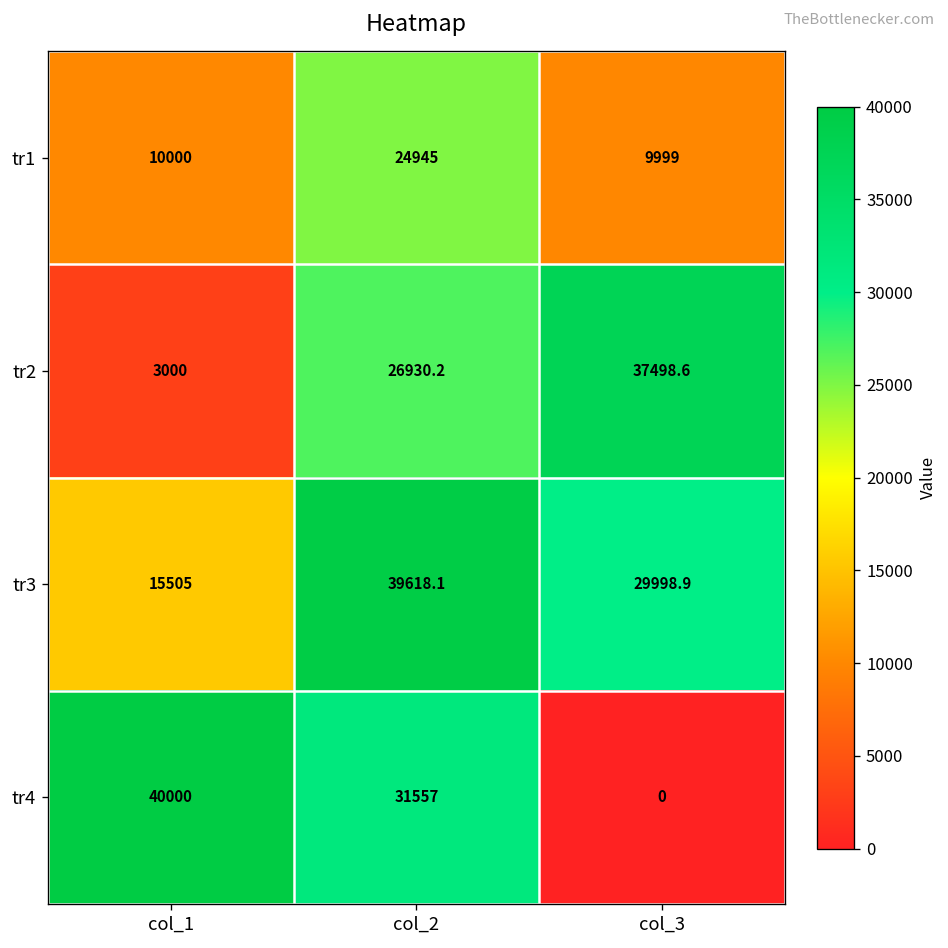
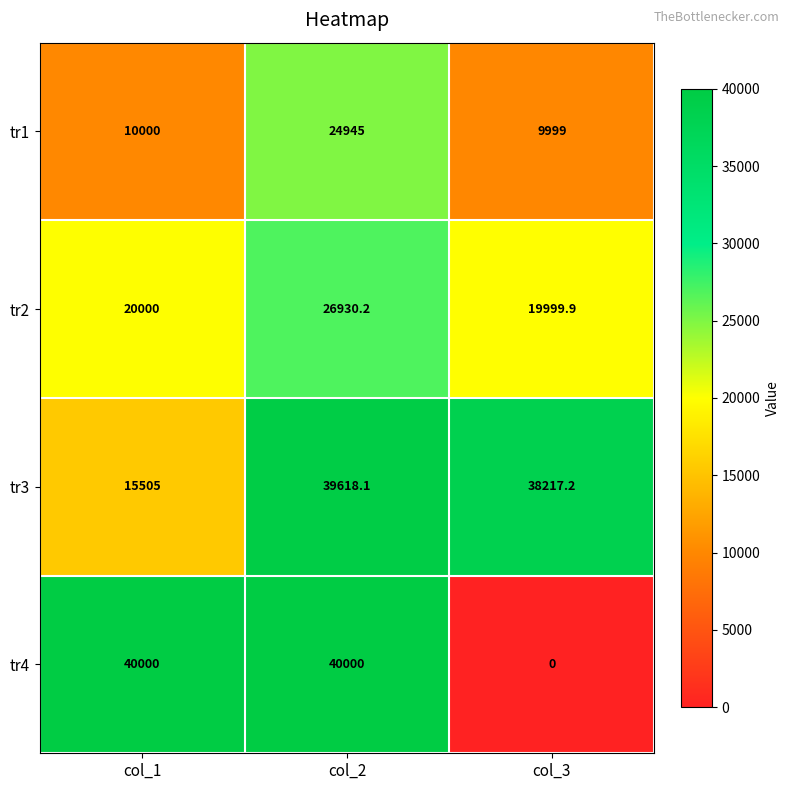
  {
    "tr1": {
      "col_1": 10000,
      "col_2": 24945,
      "col_3": 9999
    },
    "tr2": {
-     "col_1": 3000,
+     "col_1": 20000,
      "col_2": 26930.2,
-     "col_3": 37498.6
+     "col_3": 19999.9
    },
    "tr3": {
      "col_1": 15505,
      "col_2": 39618.1,
-     "col_3": 29998.9
+     "col_3": 38217.2
    },
    "tr4": {
      "col_1": 40000,
-     "col_2": 31557,
+     "col_2": 40000,
      "col_3": 0
    }
  }
